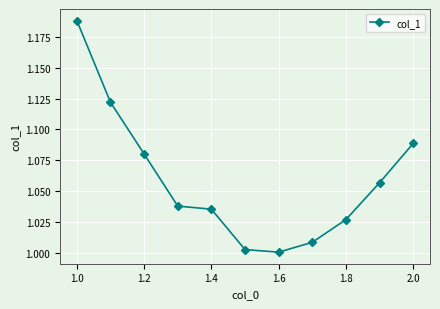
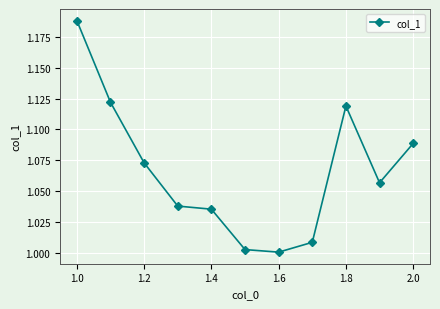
  {
    "1.0": 1.188,
-   "1.2": 1.080,
+   "1.2": 1.073,
    "1.4": 1.035,
    "1.6": 1.000,
-   "1.8": 1.027,
+   "1.8": 1.119,
    "2.0": 1.089
  }
